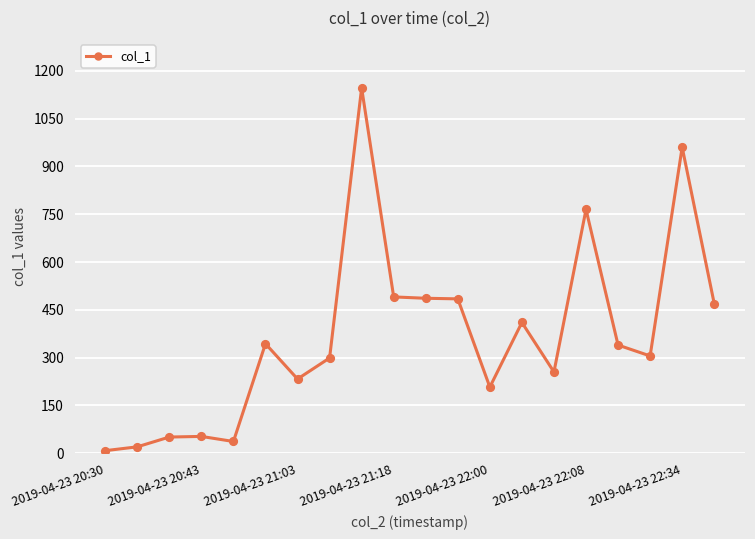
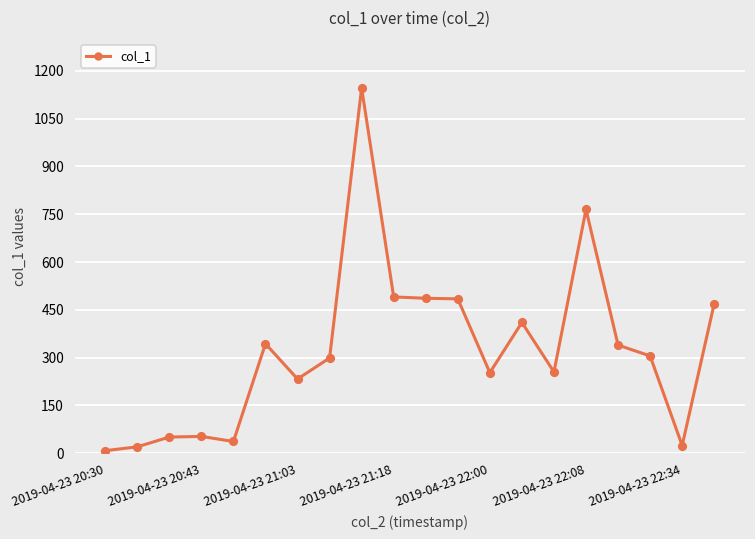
  {
    "2019-04-23 20:30": 10,
    "2019-04-23 20:43": 50,
    "2019-04-23 21:03": 230,
    "2019-04-23 21:18": 490,
-   "2019-04-23 22:00": 210,
+   "2019-04-23 22:00": 250,
    "2019-04-23 22:08": 770,
-   "2019-04-23 22:34": 960
+   "2019-04-23 22:34": 20
  }
